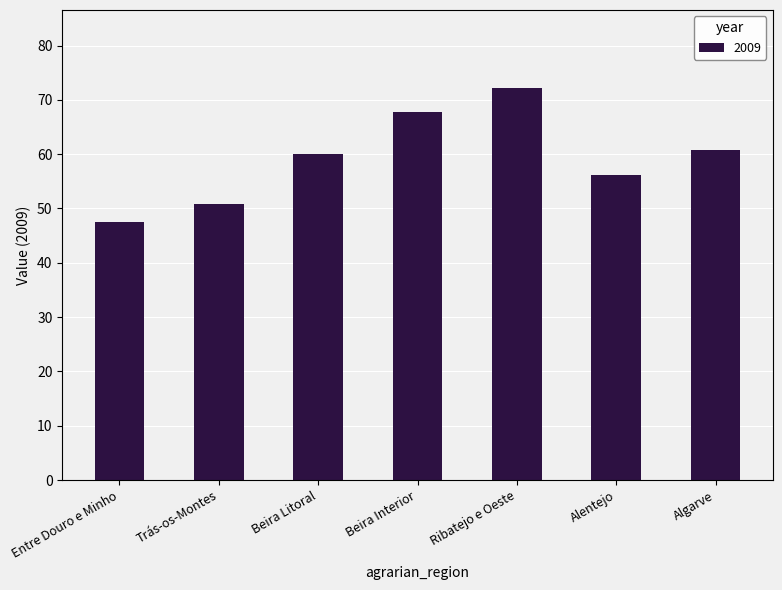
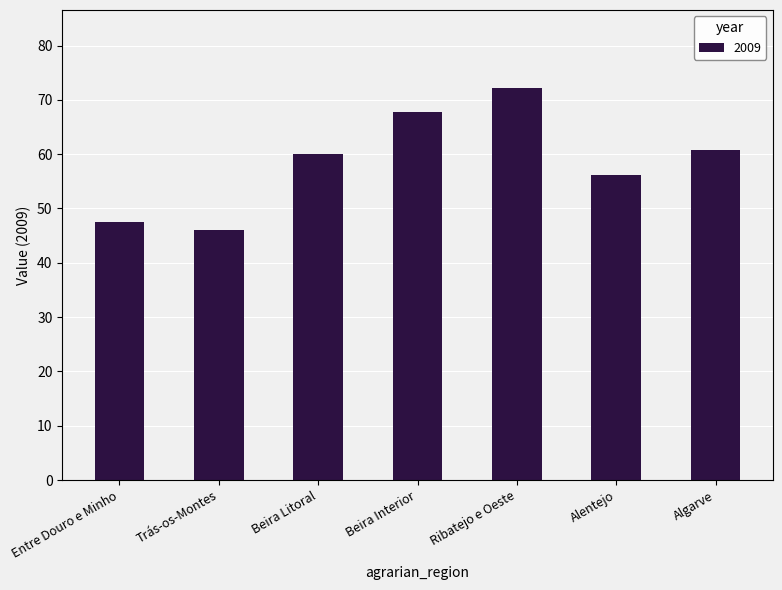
  {
    "Entre Douro e Minho": 48,
-   "Trás-os-Montes": 51,
+   "Trás-os-Montes": 46,
    "Beira Litoral": 60,
    "Beira Interior": 68,
    "Ribatejo e Oeste": 72,
    "Alentejo": 56,
    "Algarve": 61
  }
